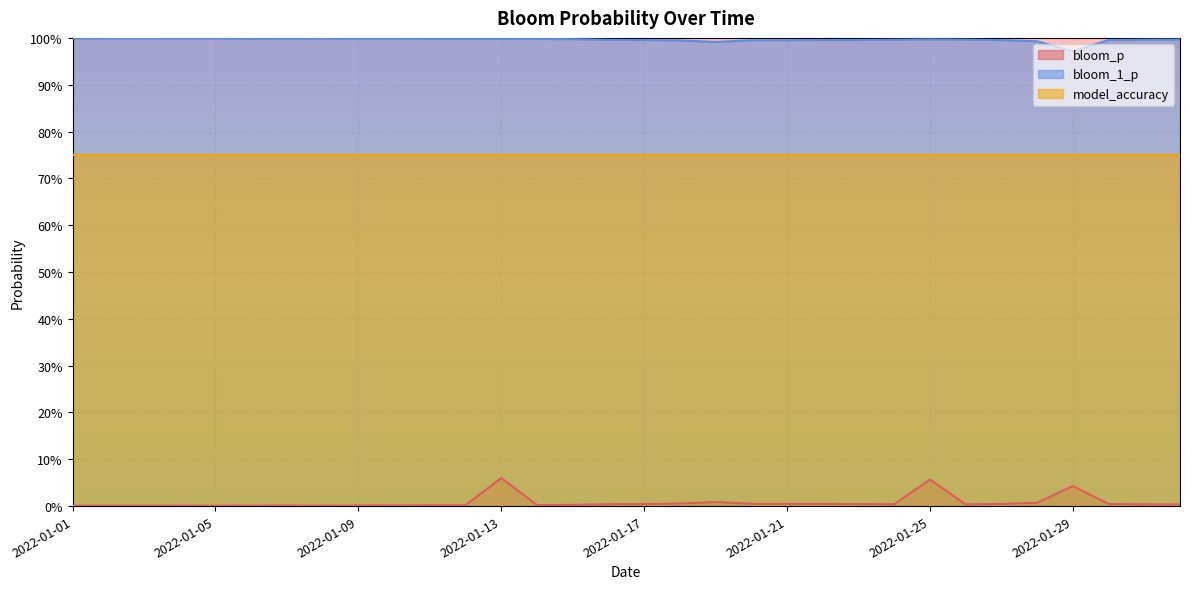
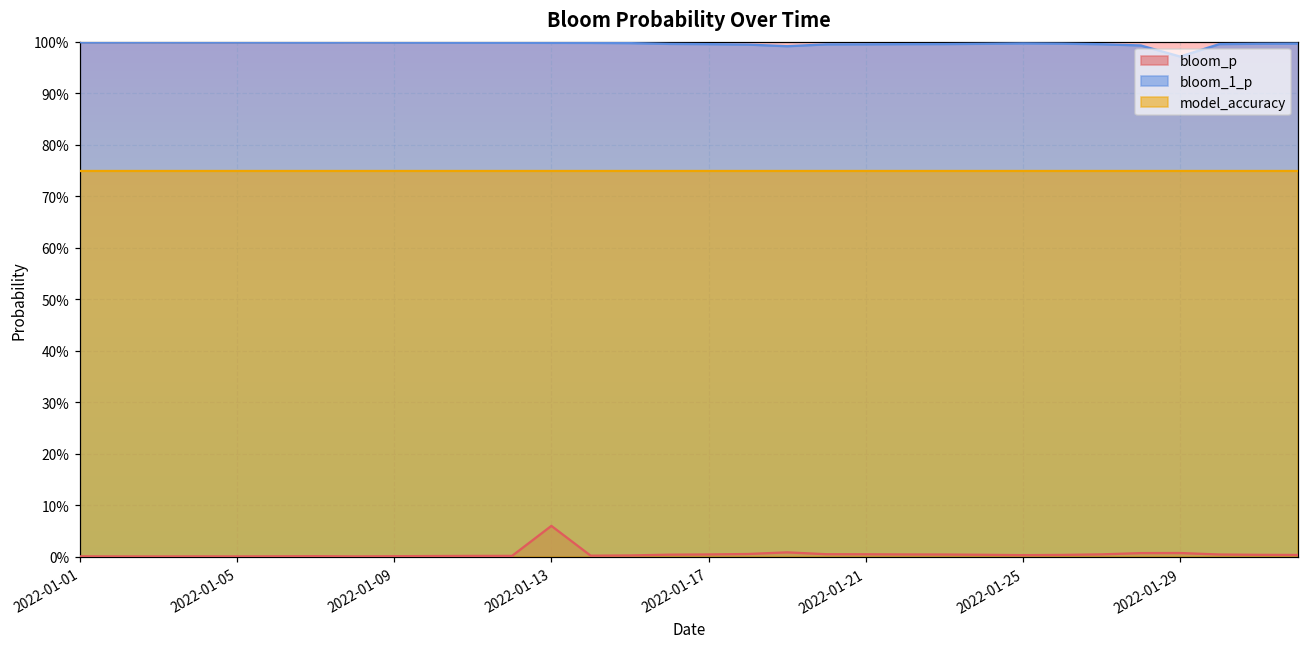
  {
    "bloom_p": {
      "2022-01-01": "0%",
      "2022-01-05": "0%",
      "2022-01-09": "0%",
      "2022-01-13": "6%",
      "2022-01-17": "0%",
      "2022-01-21": "0%",
-     "2022-01-25": "6%",
-     "2022-01-29": "4%"
+     "2022-01-25": "0%",
+     "2022-01-29": "1%"
    },
    "bloom_1_p": {
      "2022-01-01": "100%",
      "2022-01-05": "100%",
      "2022-01-09": "100%",
      "2022-01-13": "100%",
      "2022-01-17": "100%",
      "2022-01-21": "100%",
      "2022-01-25": "100%"
    },
    "model_accuracy": {
      "2022-01-01": "75%",
      "2022-01-05": "75%",
      "2022-01-09": "75%",
      "2022-01-13": "75%",
      "2022-01-17": "75%",
      "2022-01-21": "75%",
      "2022-01-25": "75%",
      "2022-01-29": "75%"
    }
  }
